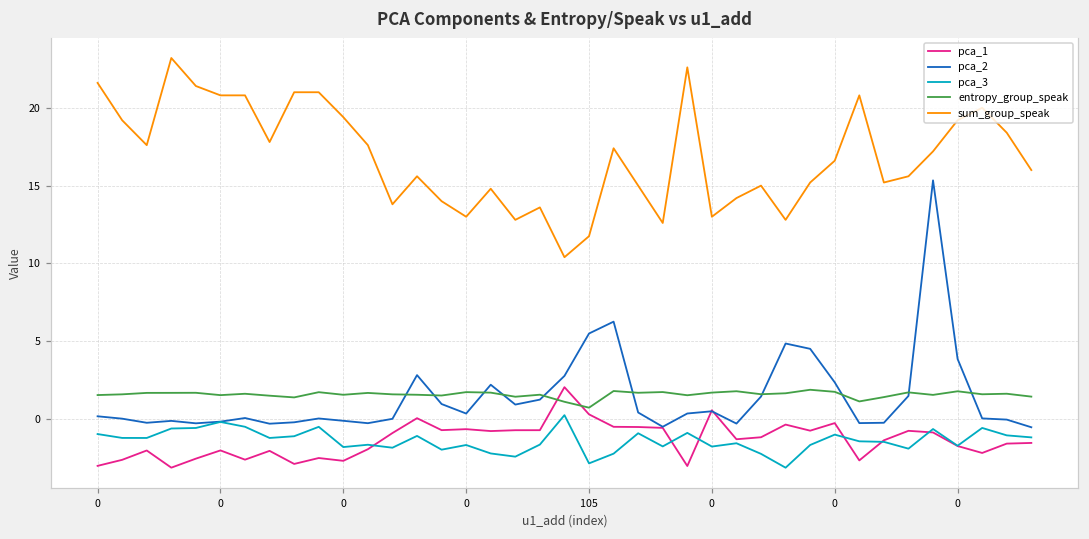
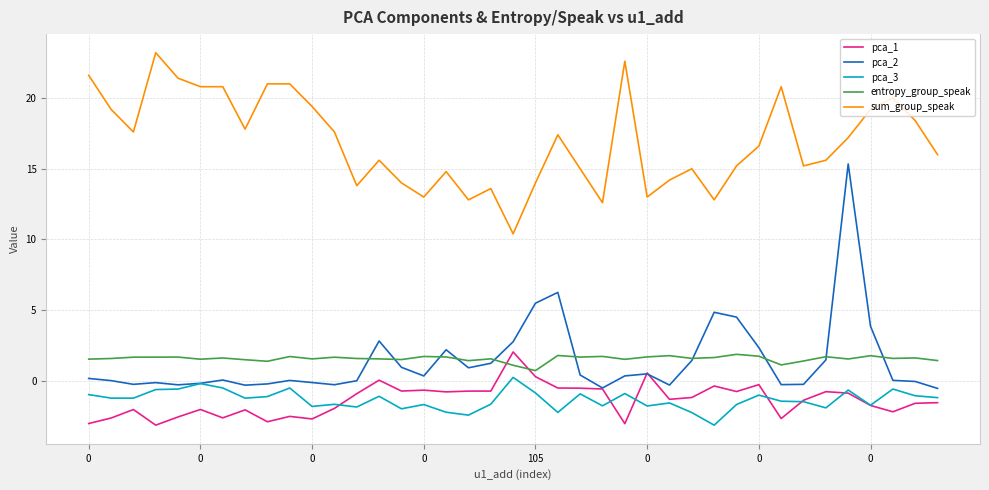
  {
    "pca_1": {
      "105": 0.3
    },
    "pca_2": {
      "105": 5.5
    },
    "pca_3": {
-     "105": -2.8
+     "105": -0.8
    },
    "entropy_group_speak": {
      "105": 0.7
    },
    "sum_group_speak": {
-     "105": 11.8
+     "105": 14.0
    }
  }
